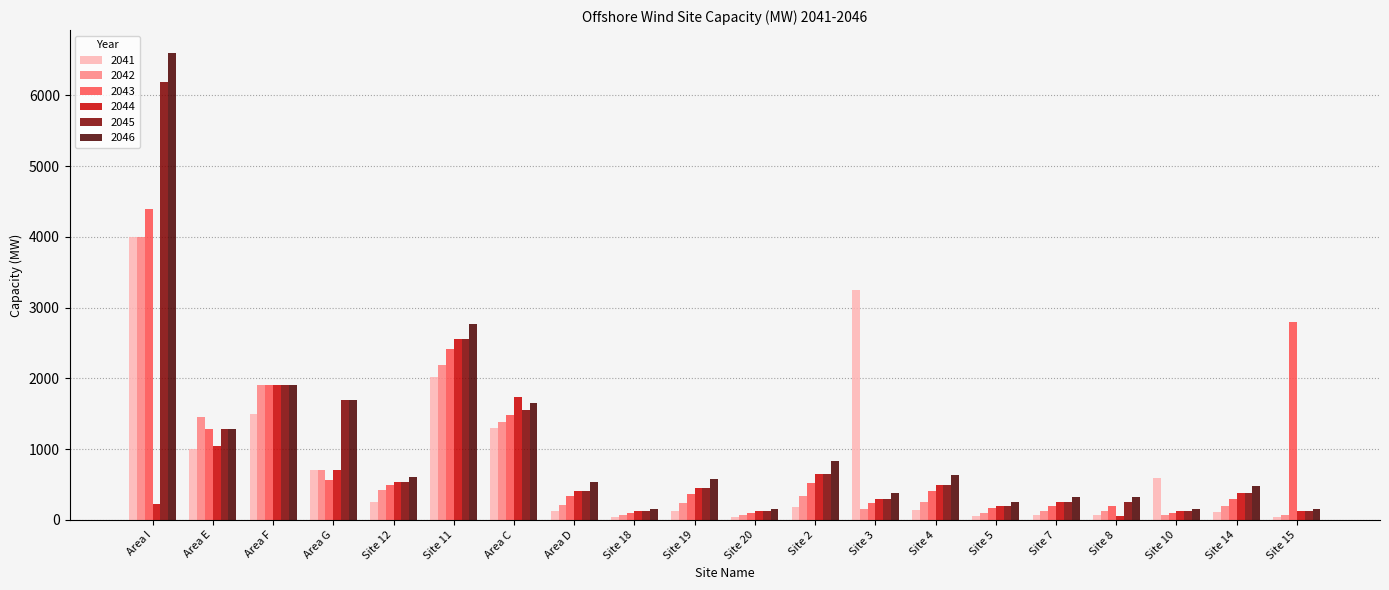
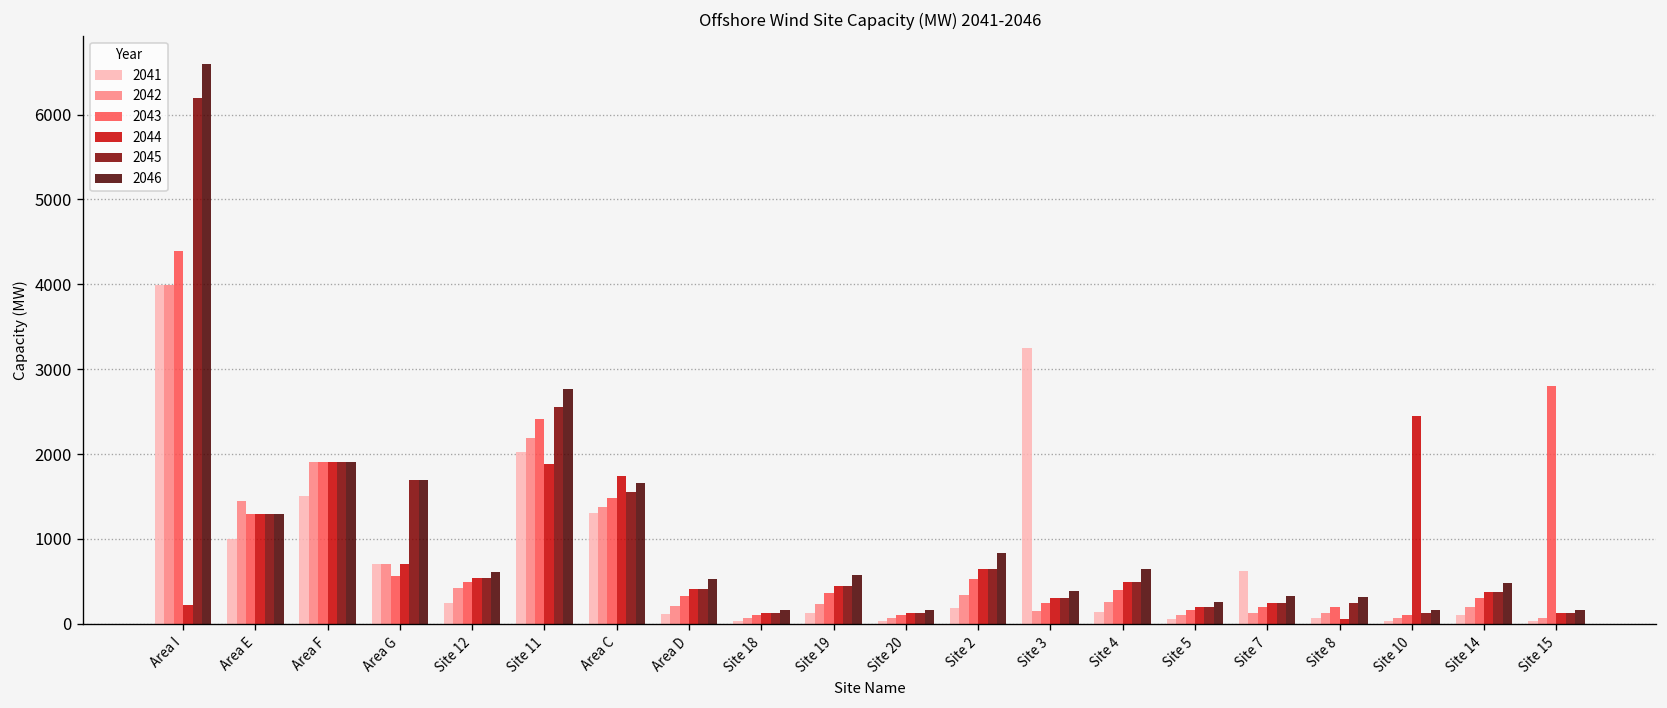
  {
    "2041": {
      "Area I": 4000,
      "Area E": 1000,
      "Area F": 1500,
      "Area G": 700,
      "Site 12": 200,
      "Site 11": 2000,
      "Area C": 1300,
      "Area D": 100,
      "Site 18": 0,
      "Site 19": 100,
      "Site 20": 0,
      "Site 2": 200,
      "Site 3": 3200,
      "Site 4": 100,
      "Site 5": 100,
-     "Site 7": 100,
+     "Site 7": 600,
      "Site 8": 100,
-     "Site 10": 600,
+     "Site 10": 0,
      "Site 14": 100,
      "Site 15": 0
    },
    "2042": {
      "Area I": 4000,
      "Area E": 1500,
      "Area F": 1900,
      "Area G": 700,
      "Site 12": 400,
      "Site 11": 2200,
      "Area C": 1400,
      "Area D": 200,
      "Site 18": 100,
      "Site 19": 200,
      "Site 20": 100,
      "Site 2": 300,
      "Site 3": 200,
      "Site 4": 300,
      "Site 5": 100,
      "Site 7": 100,
      "Site 8": 100,
      "Site 10": 100,
      "Site 14": 200,
      "Site 15": 100
    },
    "2043": {
      "Area I": 4400,
      "Area E": 1300,
      "Area F": 1900,
      "Area G": 600,
      "Site 12": 500,
      "Site 11": 2400,
      "Area C": 1500,
      "Area D": 300,
      "Site 18": 100,
      "Site 19": 400,
      "Site 20": 100,
      "Site 2": 500,
      "Site 3": 200,
      "Site 4": 400,
      "Site 5": 200,
      "Site 7": 200,
      "Site 8": 200,
      "Site 10": 100,
      "Site 14": 300,
      "Site 15": 2800
    },
    "2044": {
      "Area I": 200,
-     "Area E": 1000,
+     "Area E": 1300,
      "Area F": 1900,
      "Area G": 700,
      "Site 12": 500,
-     "Site 11": 2600,
+     "Site 11": 1900,
      "Area C": 1700,
      "Area D": 400,
      "Site 18": 100,
      "Site 19": 400,
      "Site 20": 100,
      "Site 2": 600,
      "Site 3": 300,
      "Site 4": 500,
      "Site 5": 200,
      "Site 7": 300,
      "Site 8": 100,
-     "Site 10": 100,
+     "Site 10": 2500,
      "Site 14": 400,
      "Site 15": 100
    }
  }
